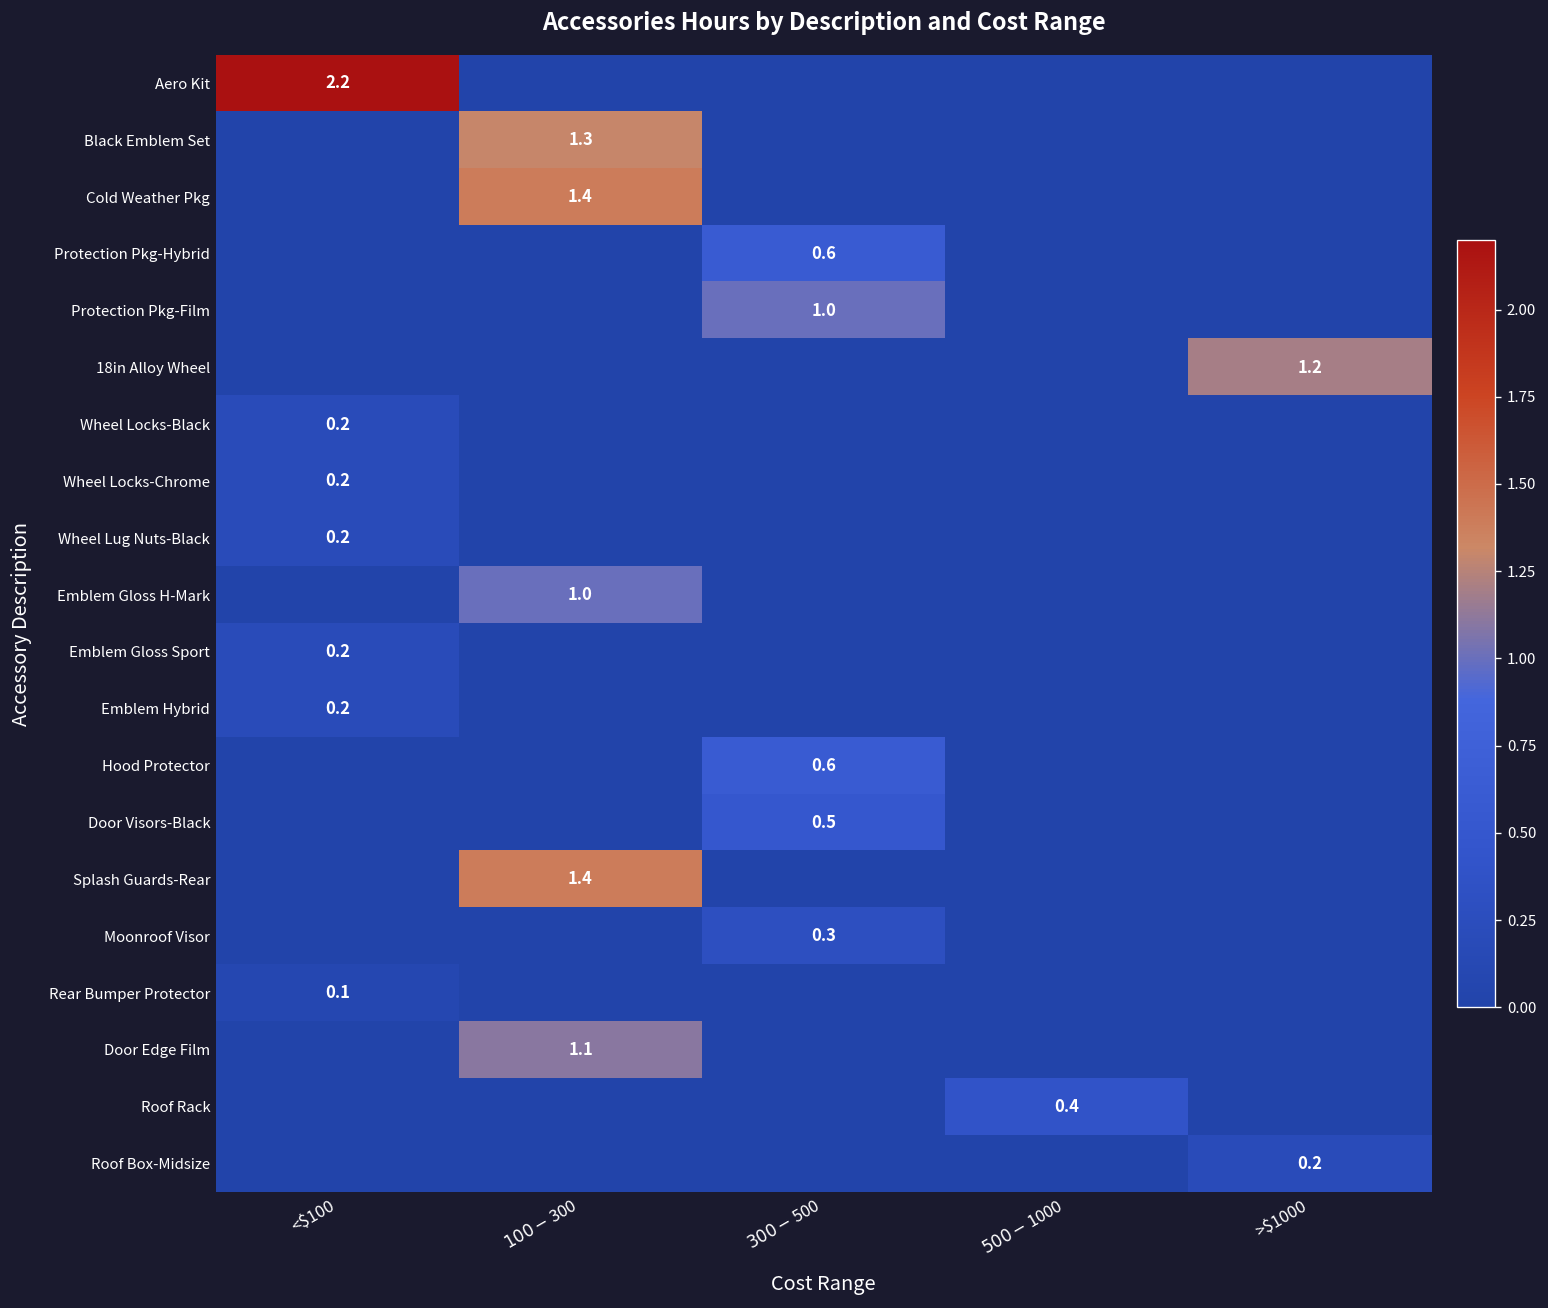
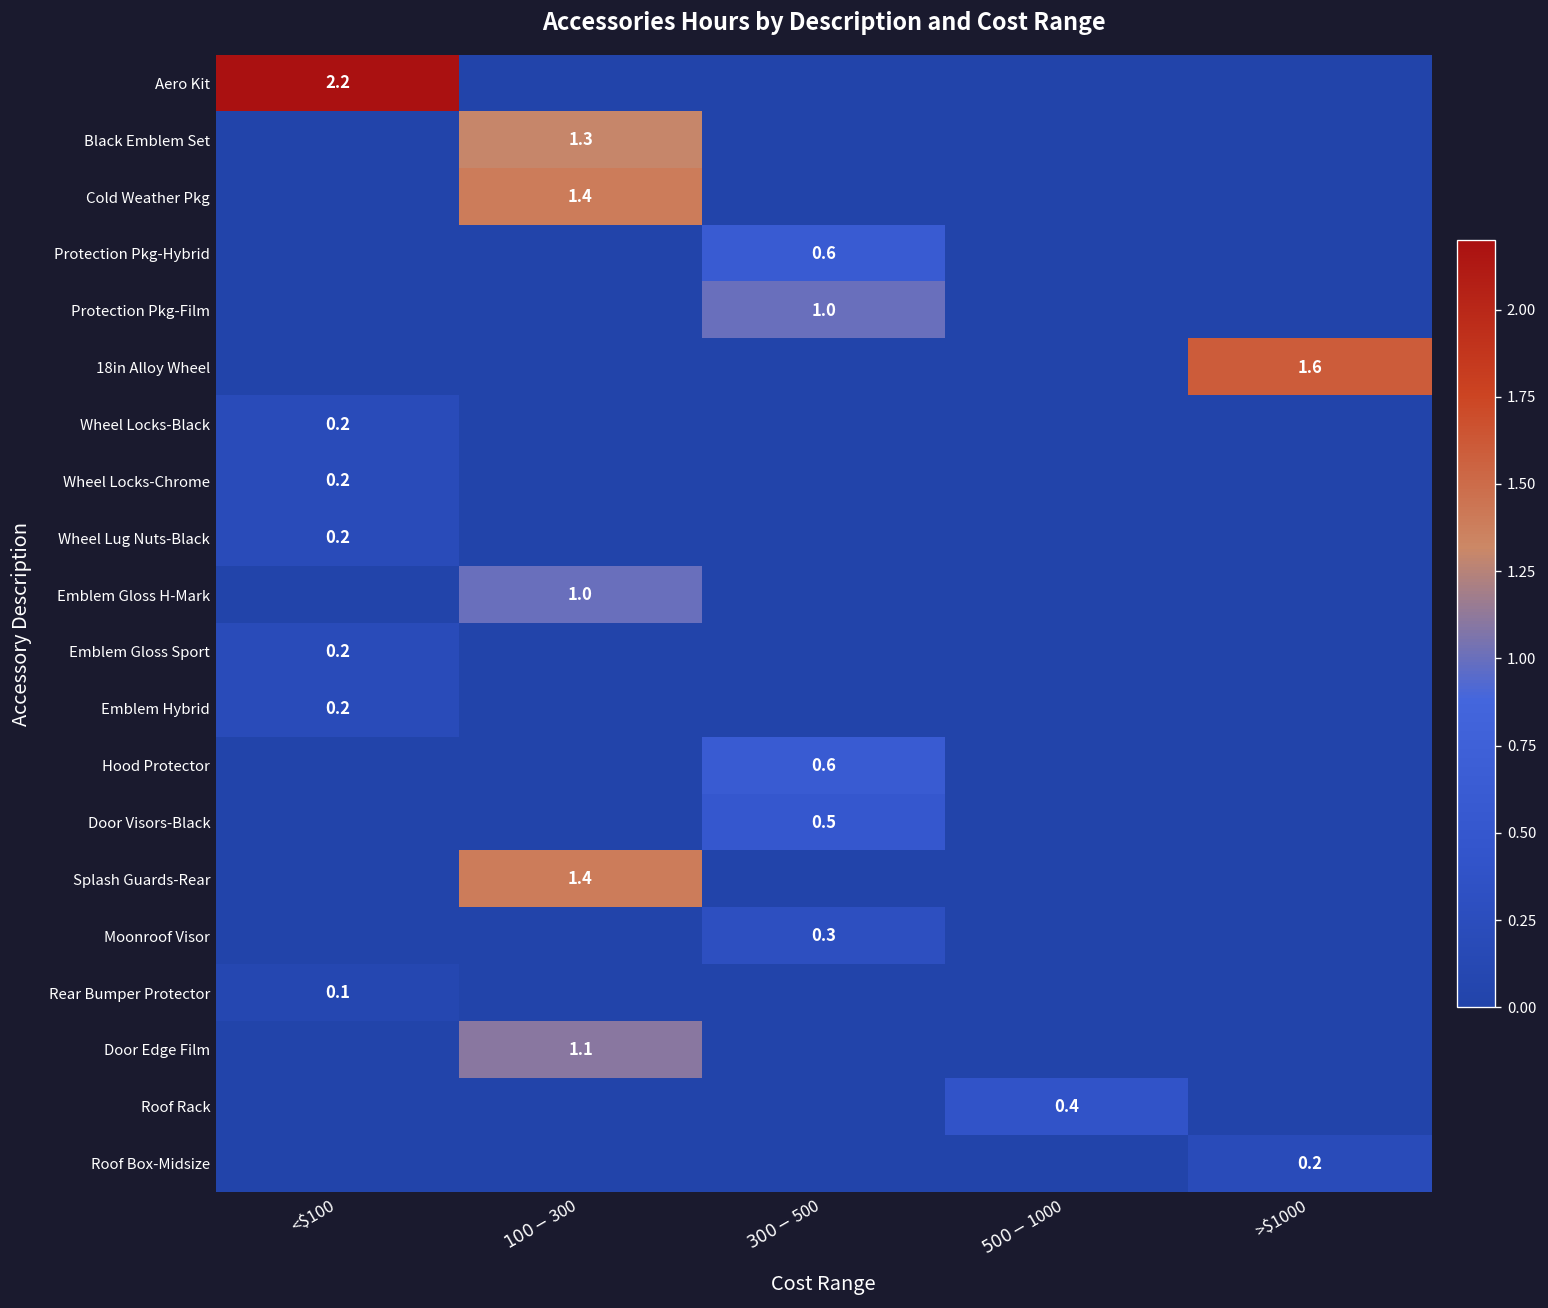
  {
    "Aero Kit": {
      "<$100": 2.2
    },
    "18in Alloy Wheel": {
-     ">$1000": 1.2
+     ">$1000": 1.6
    },
    "Wheel Locks-Black": {
      "<$100": 0.2
    },
    "Wheel Locks-Chrome": {
      "<$100": 0.2
    },
    "Wheel Lug Nuts-Black": {
      "<$100": 0.2
    },
    "Emblem Gloss Sport": {
      "<$100": 0.2
    },
    "Emblem Hybrid": {
      "<$100": 0.2
    },
    "Rear Bumper Protector": {
      "<$100": 0.1
    },
    "Roof Box-Midsize": {
      ">$1000": 0.2
    }
  }
